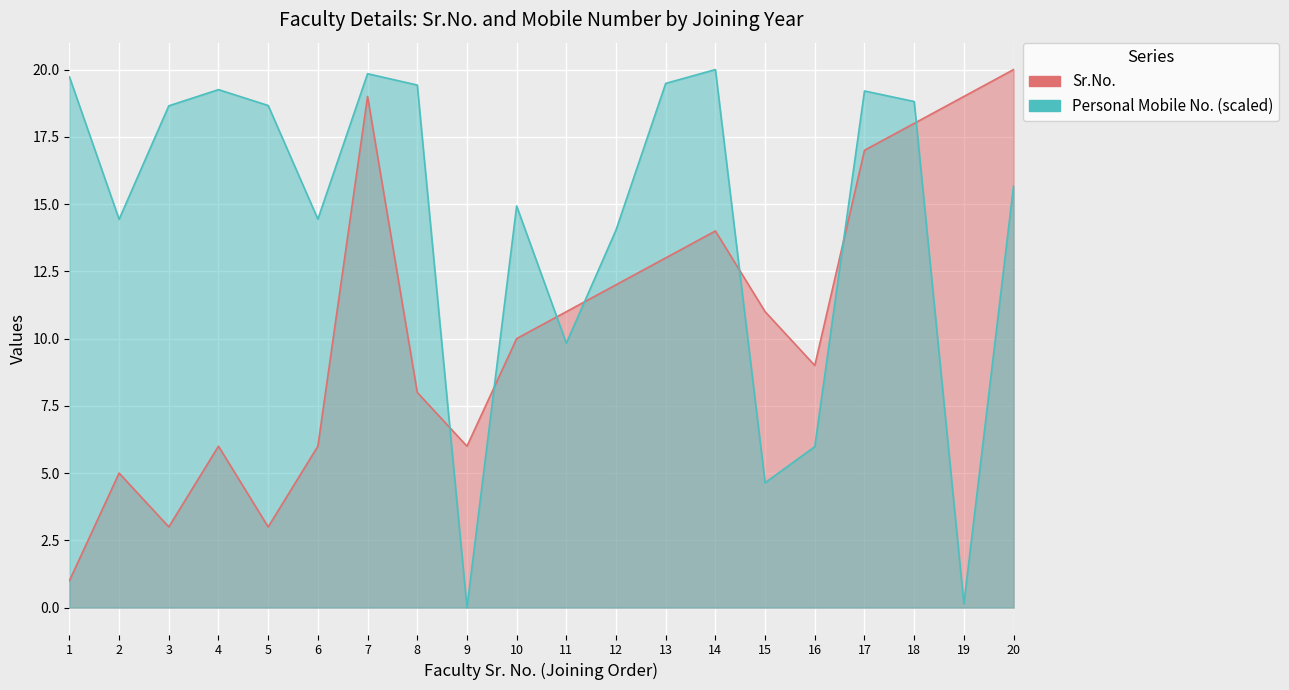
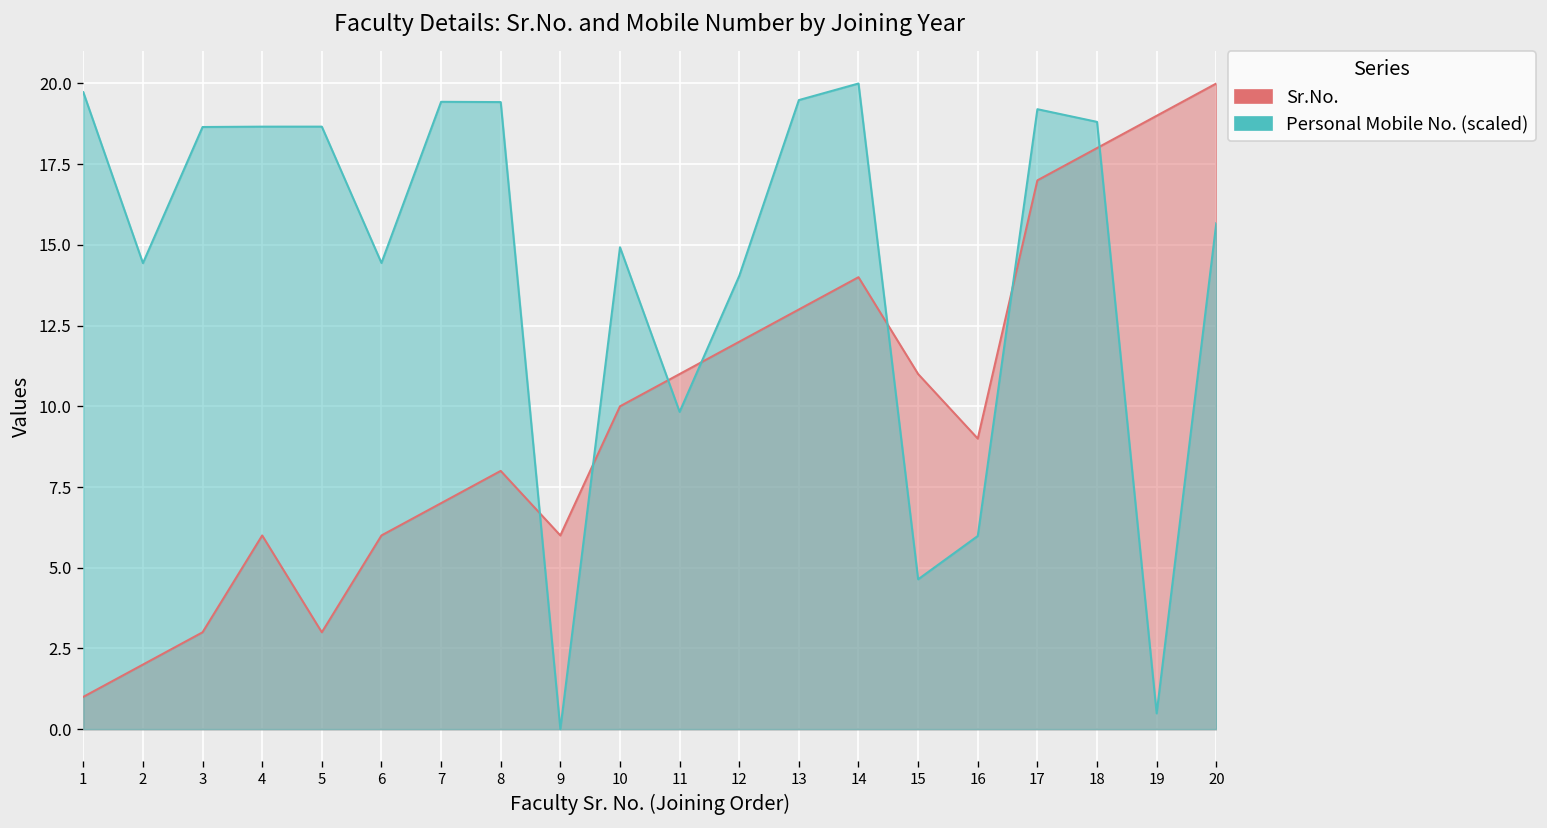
  {
    "Sr.No.": {
      "1": 1,
-     "2": 5,
+     "2": 2,
      "3": 3,
      "4": 6,
      "5": 3,
      "6": 6,
-     "7": 19,
+     "7": 7,
      "8": 8,
      "9": 6,
      "10": 10,
      "11": 11,
      "12": 12,
      "13": 13,
      "14": 14,
      "15": 11,
      "16": 9,
      "17": 17,
      "18": 18,
      "19": 19,
      "20": 20
    },
    "Personal Mobile No. (scaled)": {
      "1": 19.7,
      "2": 14.4,
      "3": 18.7,
-     "4": 19.3,
+     "4": 18.7,
      "5": 18.7,
      "6": 14.4,
-     "7": 19.8,
+     "7": 19.4,
      "8": 19.4,
      "9": 0.0,
      "10": 14.9,
      "11": 9.8,
      "12": 14.0,
      "13": 19.5,
      "14": 20.0,
      "15": 4.6,
      "16": 6.0,
      "17": 19.2,
      "18": 18.8,
-     "19": 0.1,
+     "19": 0.5,
      "20": 15.7
    }
  }
